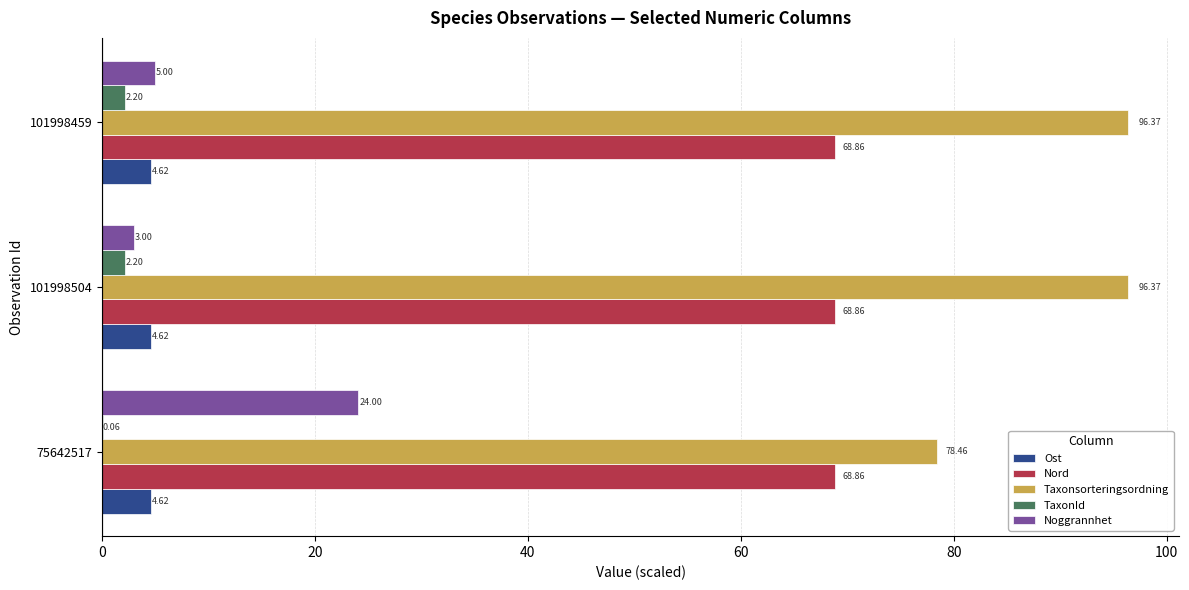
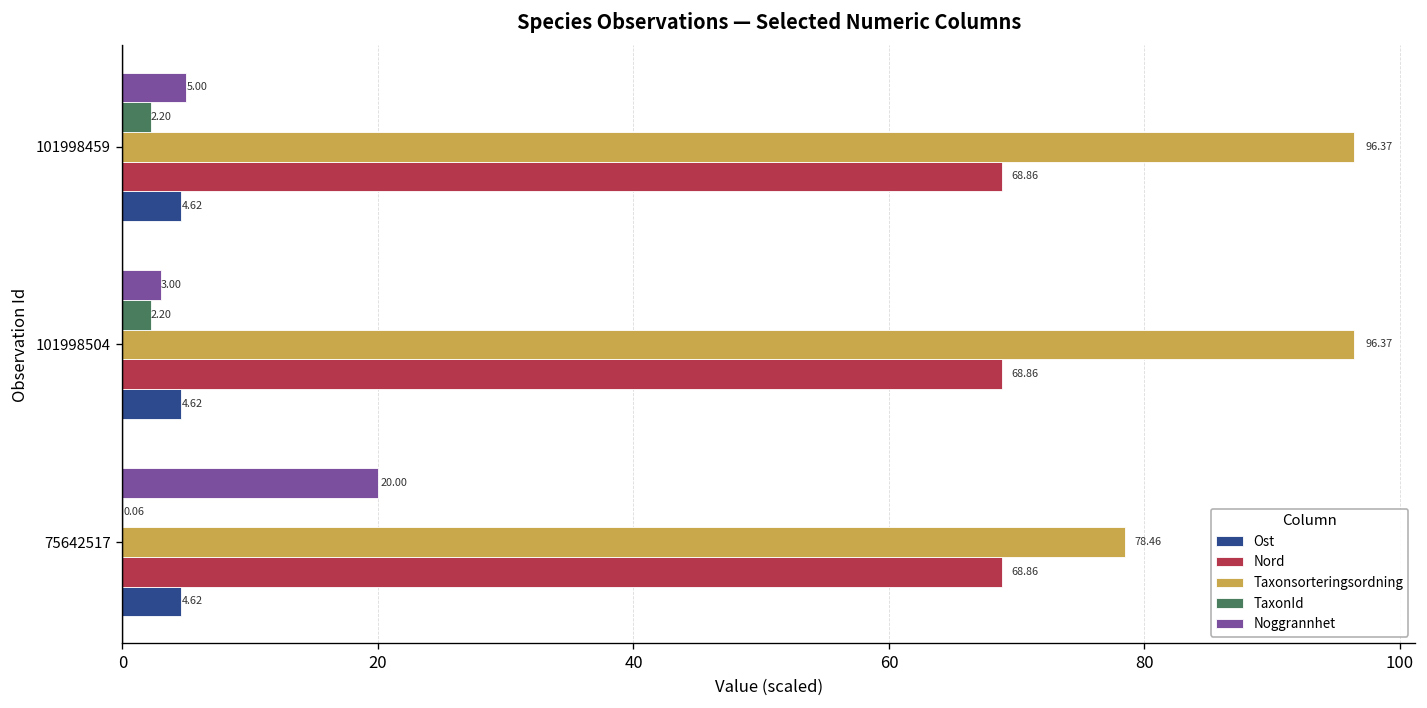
  {
    "Ost": {
      "101998459": 4.62,
      "101998504": 4.62,
      "75642517": 4.62
    },
    "Nord": {
      "101998459": 68.86,
      "101998504": 68.86,
      "75642517": 68.86
    },
    "Taxonsorteringsordning": {
      "101998459": 96.37,
      "101998504": 96.37,
      "75642517": 78.46
    },
    "TaxonId": {
      "101998459": 2.20,
      "101998504": 2.20,
      "75642517": 0.06
    },
    "Noggrannhet": {
      "101998459": 5.00,
      "101998504": 3.00,
-     "75642517": 24.00
+     "75642517": 20.00
    }
  }
